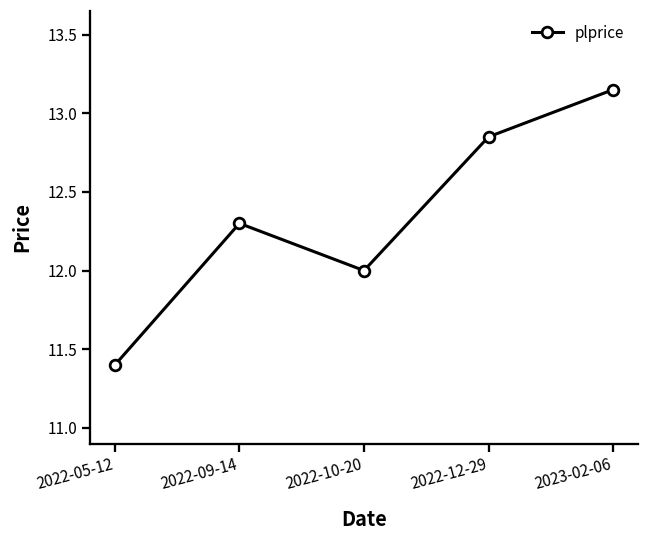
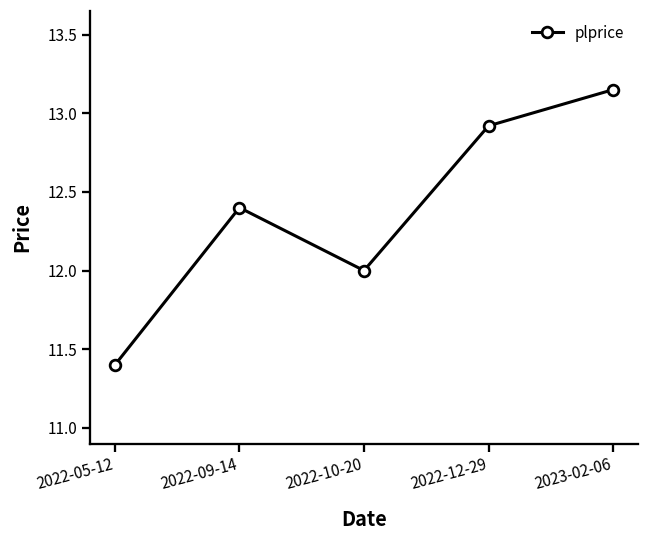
  {
    "2022-05-12": 11.40,
-   "2022-09-14": 12.3,
+   "2022-09-14": 12.4,
    "2022-10-20": 12.00,
-   "2022-12-29": 12.85,
+   "2022-12-29": 12.92,
    "2023-02-06": 13.15
  }
